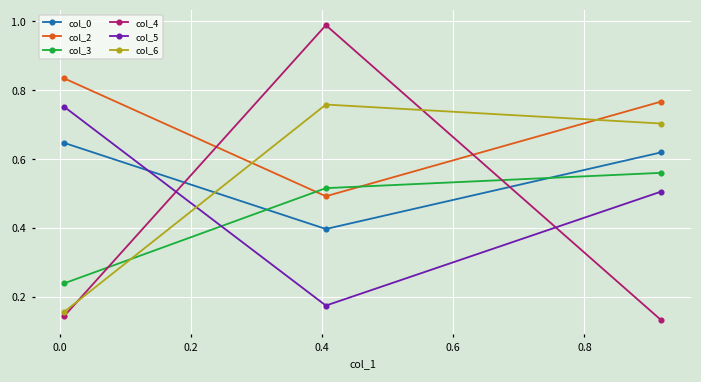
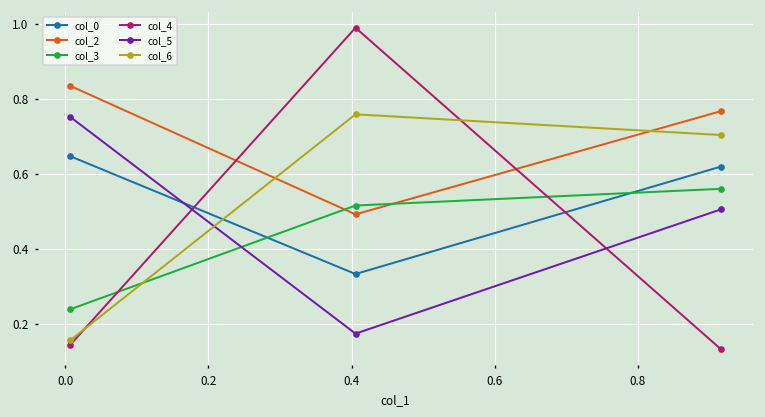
  {
    "col_0": {
      "0.0": 0.65,
-     "0.4": 0.40
+     "0.4": 0.33
    },
    "col_2": {
      "0.0": 0.83,
      "0.4": 0.49
    },
    "col_3": {
      "0.0": 0.24,
      "0.4": 0.52
    },
    "col_4": {
      "0.0": 0.14,
      "0.4": 0.99
    },
    "col_5": {
      "0.0": 0.75,
      "0.4": 0.17
    },
    "col_6": {
      "0.0": 0.16,
      "0.4": 0.76
    }
  }
